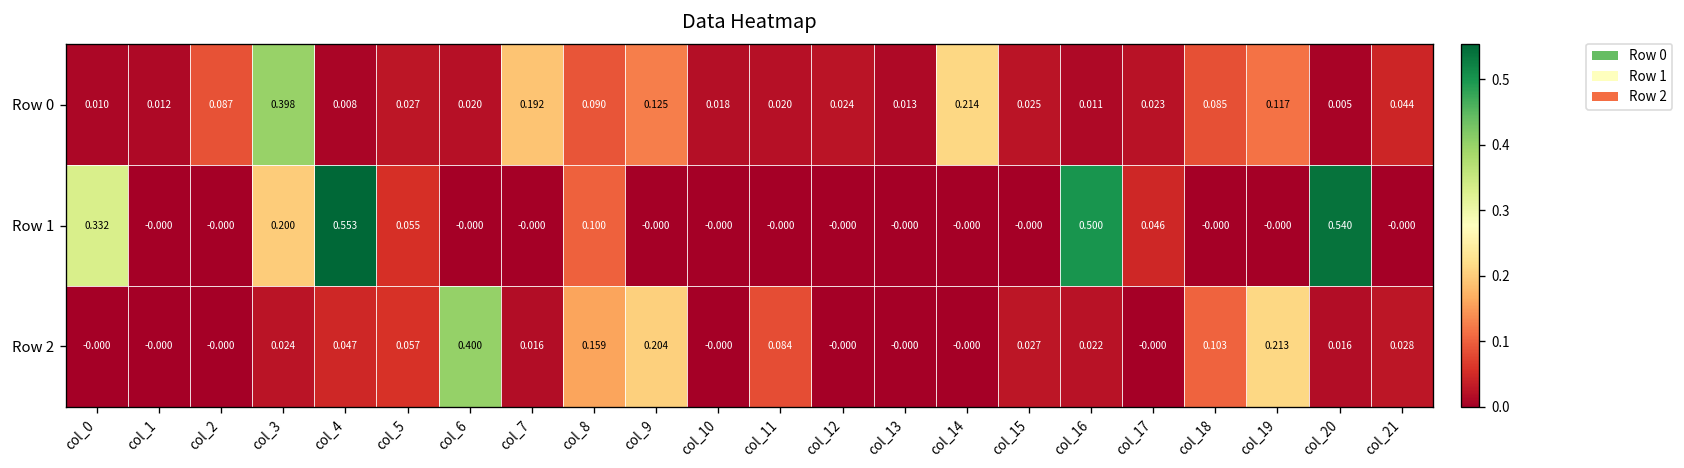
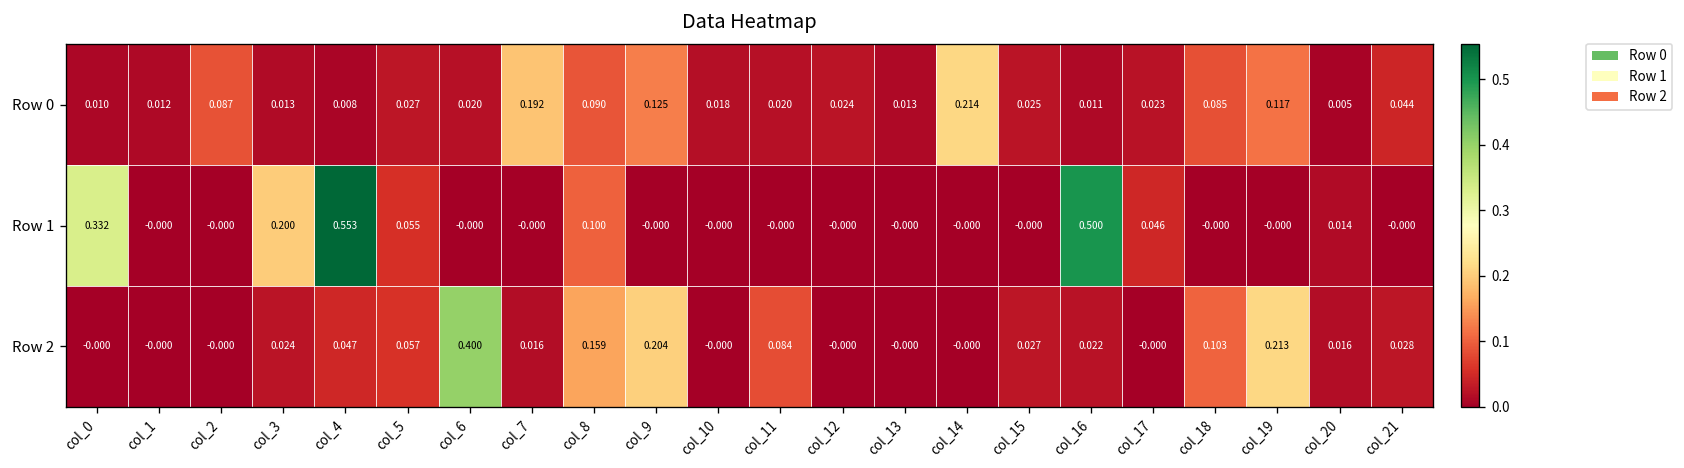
  {
    "Row 0": {
      "col_0": 0.010,
      "col_1": 0.012,
      "col_2": 0.087,
-     "col_3": 0.398,
+     "col_3": 0.013,
      "col_4": 0.008,
      "col_5": 0.027,
      "col_6": 0.020,
      "col_7": 0.192,
      "col_8": 0.090,
      "col_9": 0.125,
      "col_10": 0.018,
      "col_11": 0.020,
      "col_12": 0.024,
      "col_13": 0.013,
      "col_14": 0.214,
      "col_15": 0.025,
      "col_16": 0.011,
      "col_17": 0.023,
      "col_18": 0.085,
      "col_19": 0.117,
      "col_20": 0.005,
      "col_21": 0.044
    },
    "Row 1": {
      "col_0": 0.332,
      "col_1": -0.000,
      "col_2": -0.000,
      "col_3": 0.200,
      "col_4": 0.553,
      "col_5": 0.055,
      "col_6": -0.000,
      "col_7": -0.000,
      "col_8": 0.100,
      "col_9": -0.000,
      "col_10": -0.000,
      "col_11": -0.000,
      "col_12": -0.000,
      "col_13": -0.000,
      "col_14": -0.000,
      "col_15": -0.000,
      "col_16": 0.500,
      "col_17": 0.046,
      "col_18": -0.000,
      "col_19": -0.000,
-     "col_20": 0.540,
+     "col_20": 0.014,
      "col_21": -0.000
    },
    "Row 2": {
      "col_0": -0.000,
      "col_1": -0.000,
      "col_2": -0.000,
      "col_3": 0.024,
      "col_4": 0.047,
      "col_5": 0.057,
      "col_6": 0.400,
      "col_7": 0.016,
      "col_8": 0.159,
      "col_9": 0.204,
      "col_10": -0.000,
      "col_11": 0.084,
      "col_12": -0.000,
      "col_13": -0.000,
      "col_14": -0.000,
      "col_15": 0.027,
      "col_16": 0.022,
      "col_17": -0.000,
      "col_18": 0.103,
      "col_19": 0.213,
      "col_20": 0.016,
      "col_21": 0.028
    }
  }
